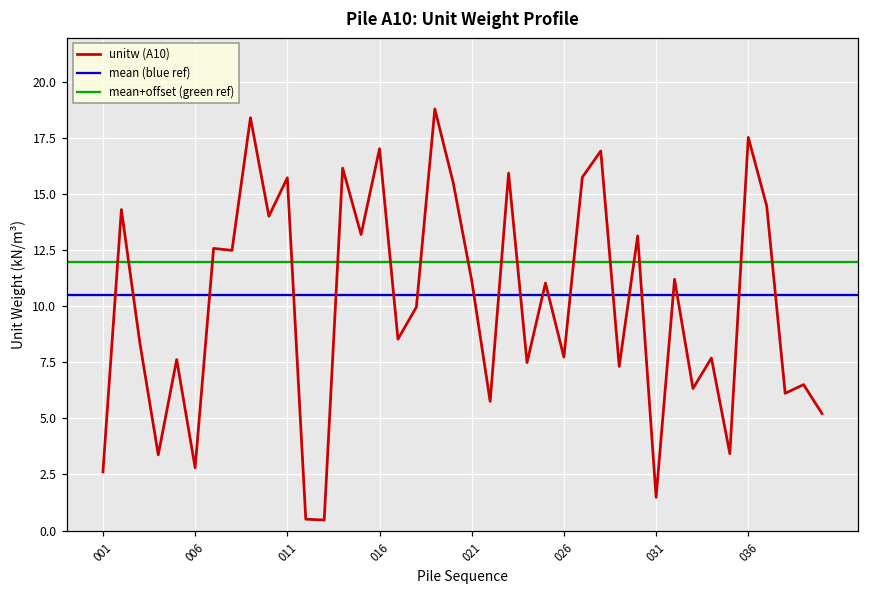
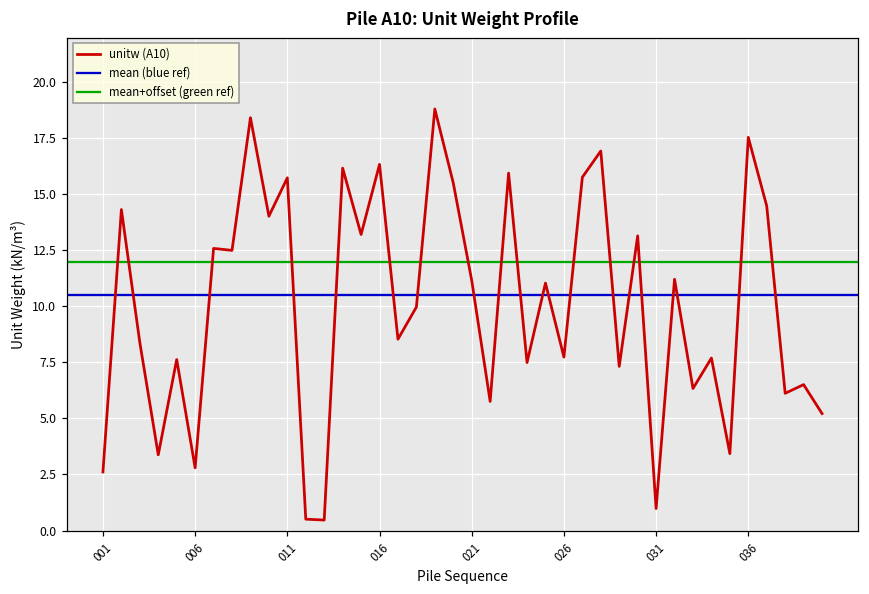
  {
    "001": 2.6,
    "006": 2.8,
    "011": 15.7,
-   "016": 17.0,
+   "016": 16.3,
    "021": 11.2,
    "026": 7.7,
-   "031": 1.5,
+   "031": 1.0,
    "036": 17.5
  }
